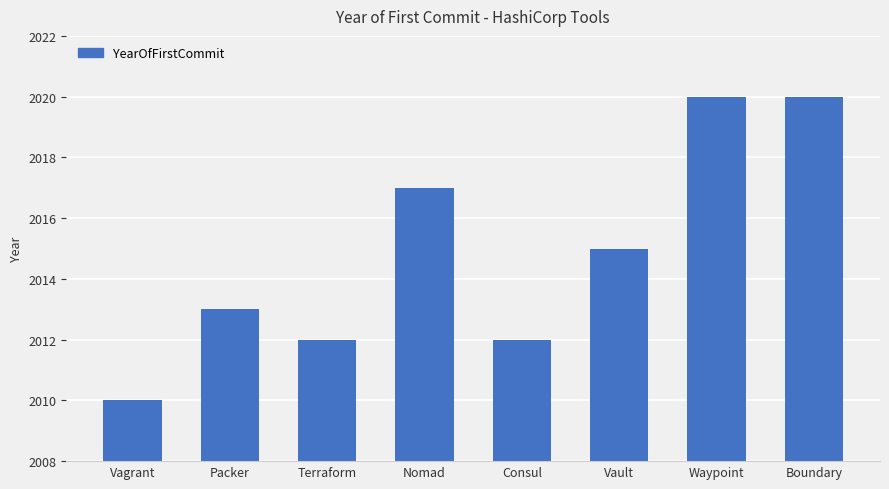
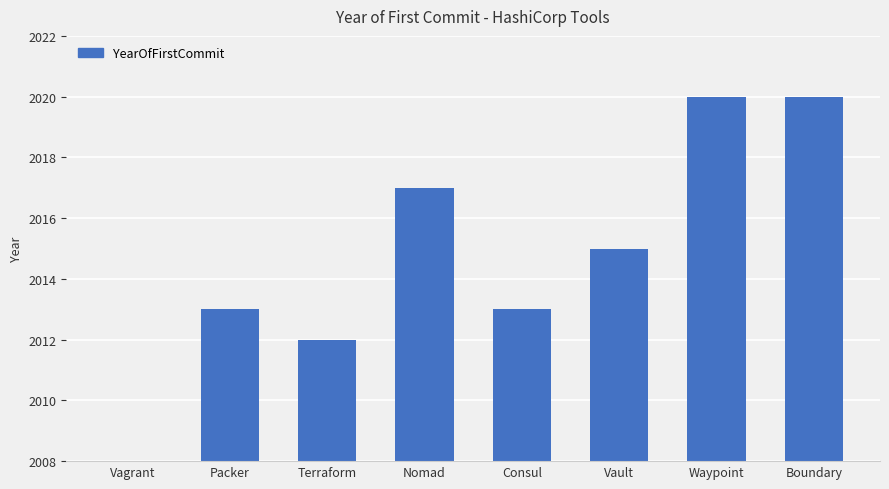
  {
-   "Vagrant": 2010,
+   "Vagrant": 2008,
    "Packer": 2013,
    "Terraform": 2012,
    "Nomad": 2017,
-   "Consul": 2012,
+   "Consul": 2013,
    "Vault": 2015,
    "Waypoint": 2020,
    "Boundary": 2020
  }
